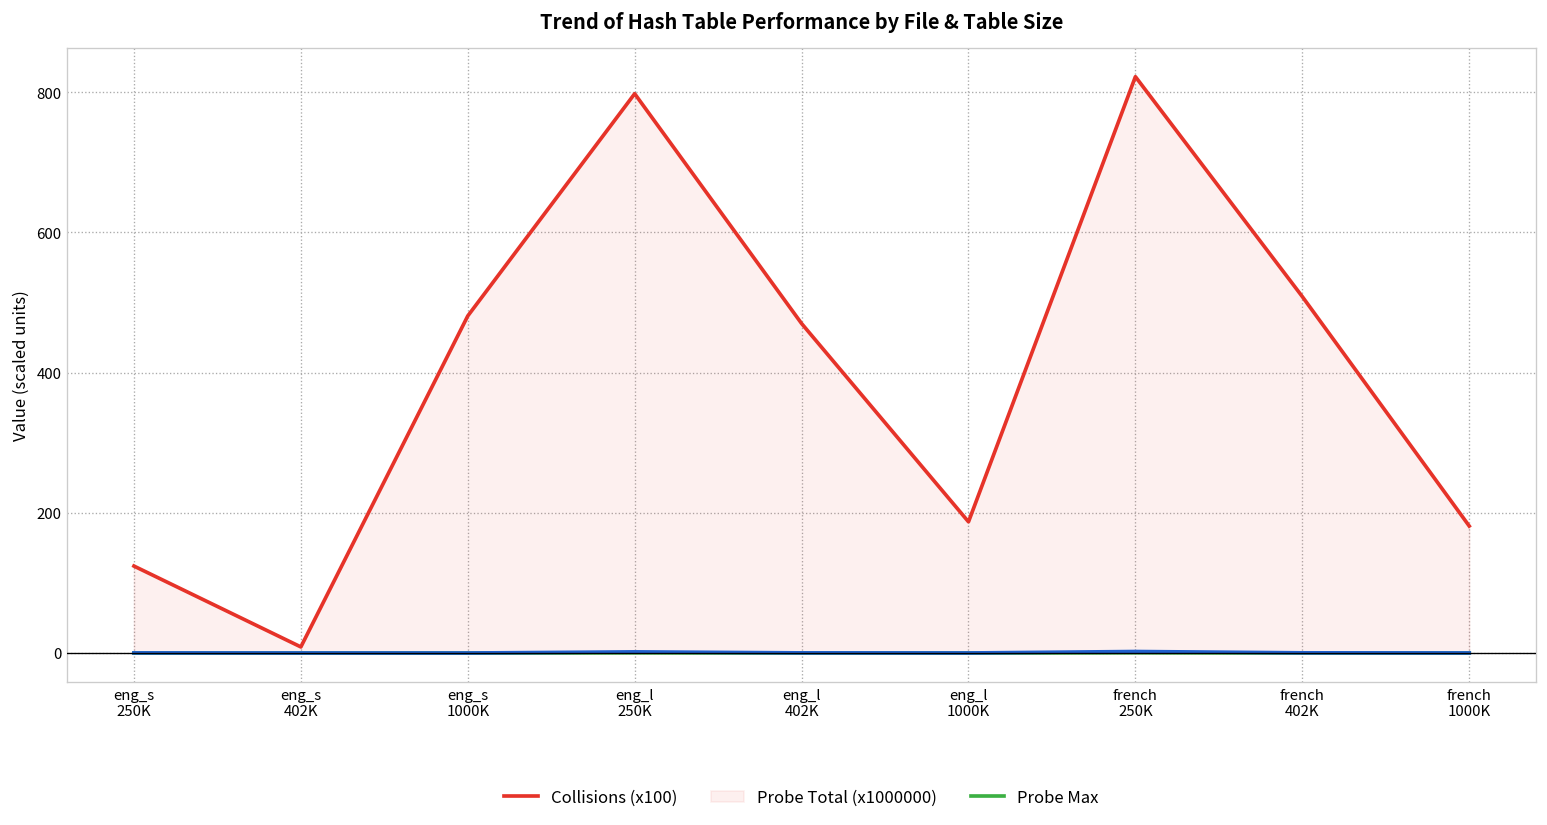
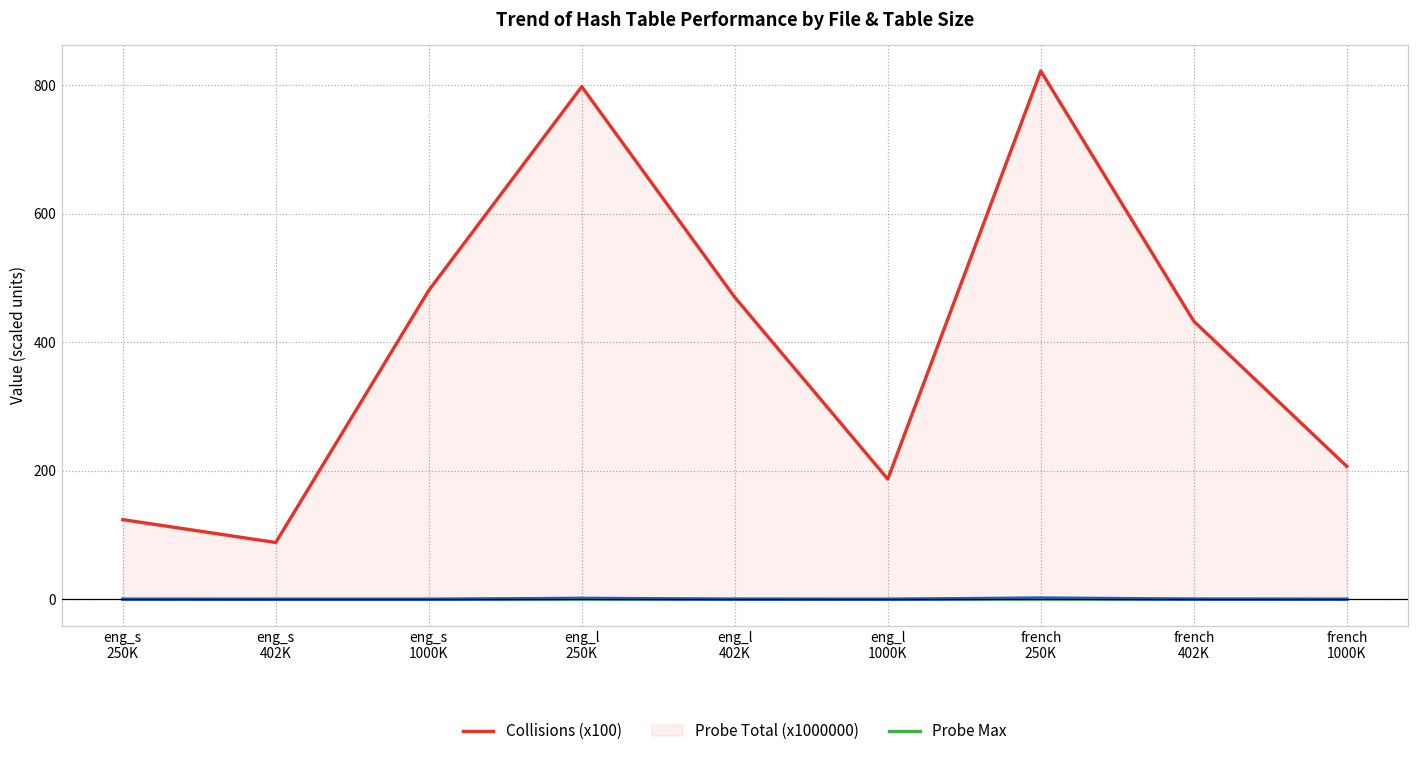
  {
    "Collisions (x100)": {
      "eng_s 250K": 120,
-     "eng_s 402K": 10,
+     "eng_s 402K": 90,
      "eng_s 1000K": 480,
      "eng_l 250K": 800,
      "eng_l 402K": 470,
      "eng_l 1000K": 190,
      "french 250K": 820,
-     "french 402K": 510,
-     "french 1000K": 180
+     "french 402K": 430,
+     "french 1000K": 210
    }
  }
